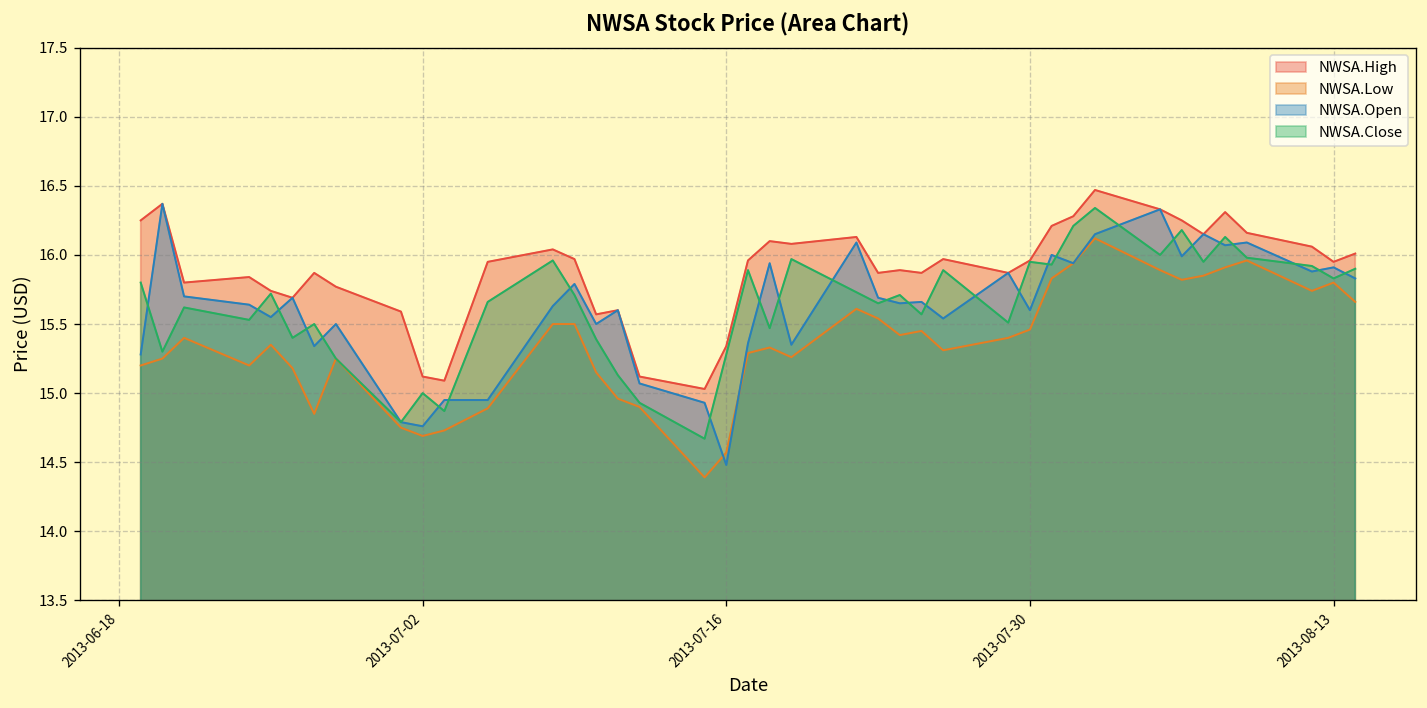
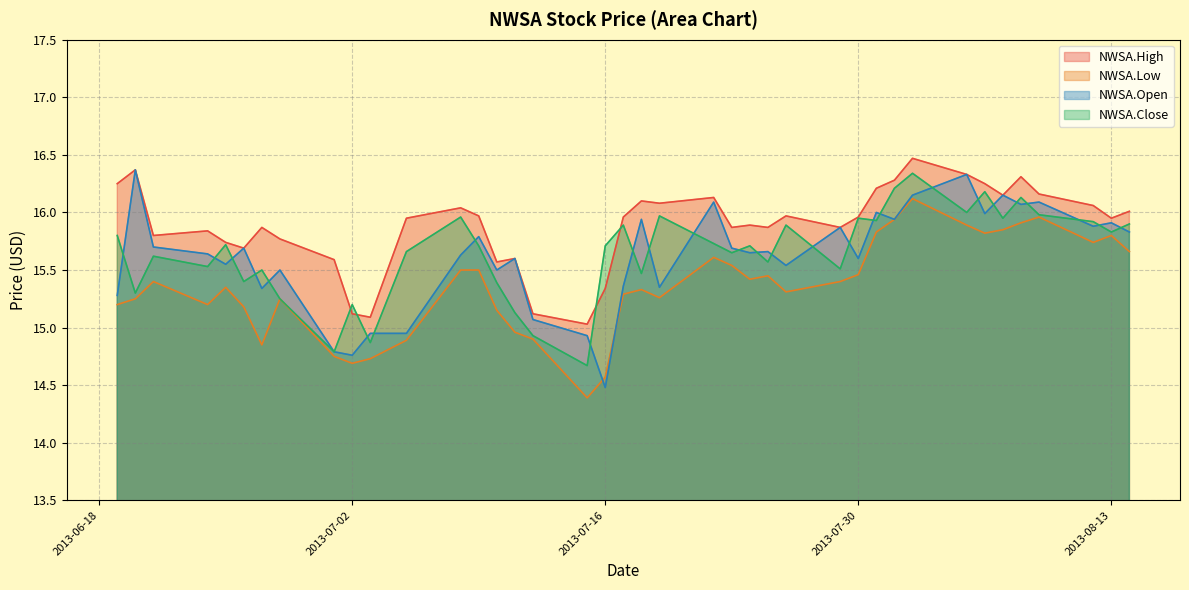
  {
    "NWSA.Open": {
      "2013-07-02": 14.76,
      "2013-07-16": 14.48,
      "2013-07-30": 15.60,
      "2013-08-13": 15.91
    },
    "NWSA.Close": {
-     "2013-07-02": 15.0,
-     "2013-07-16": 15.28,
+     "2013-07-02": 15.2,
+     "2013-07-16": 15.71,
      "2013-08-13": 15.83
    }
  }
